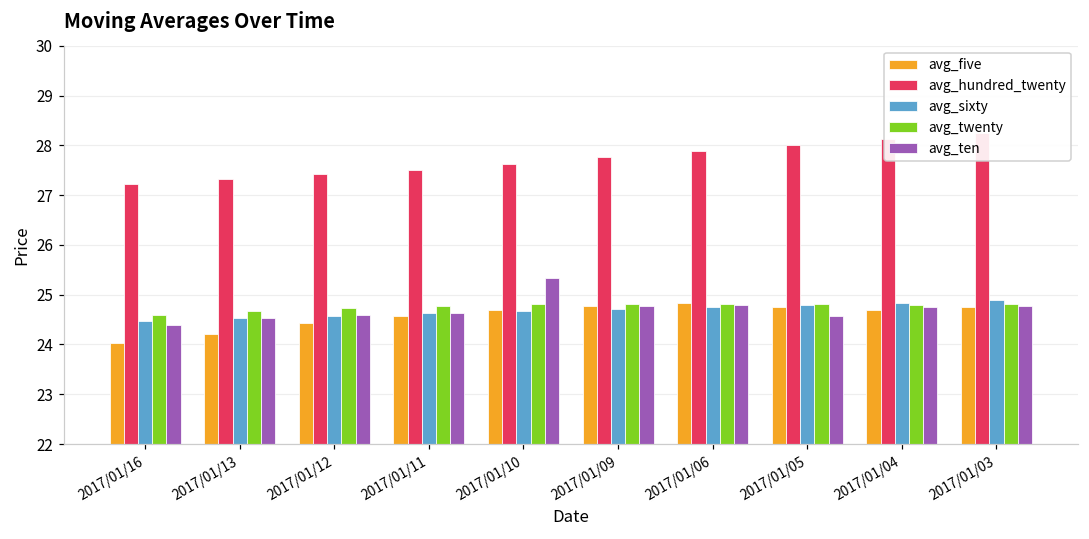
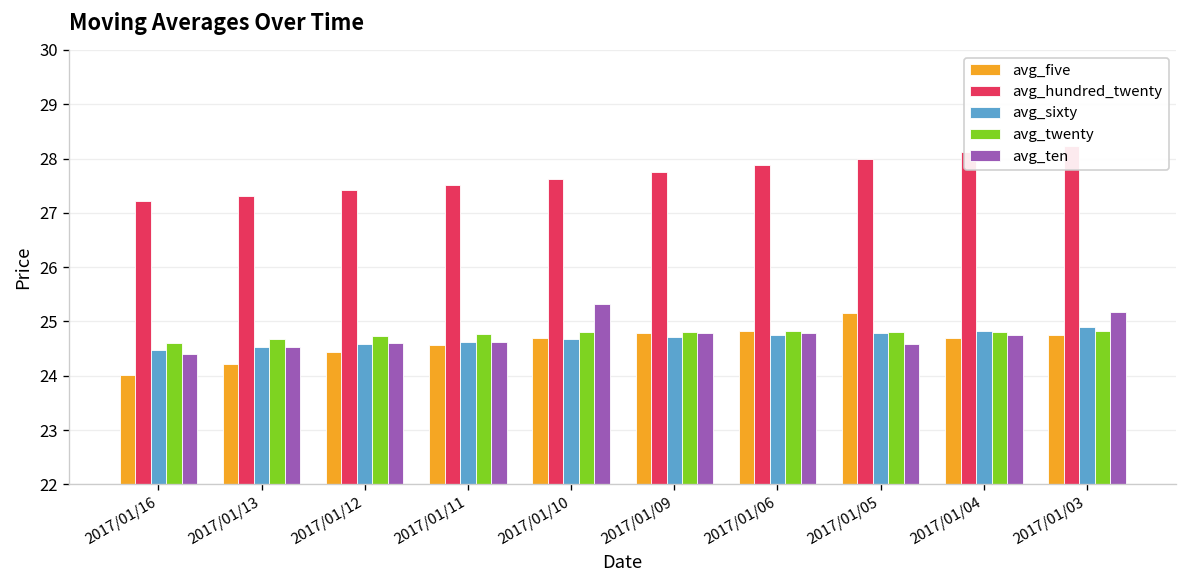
  {
    "avg_five": {
      "2017/01/16": 24.0,
      "2017/01/13": 24.2,
      "2017/01/12": 24.4,
      "2017/01/11": 24.6,
      "2017/01/10": 24.7,
      "2017/01/09": 24.8,
      "2017/01/06": 24.8,
-     "2017/01/05": 24.8,
+     "2017/01/05": 25.2,
      "2017/01/04": 24.7,
      "2017/01/03": 24.8
    },
    "avg_hundred_twenty": {
      "2017/01/16": 27.2,
      "2017/01/13": 27.3,
      "2017/01/12": 27.4,
      "2017/01/11": 27.5,
      "2017/01/10": 27.6,
      "2017/01/09": 27.8,
      "2017/01/06": 27.9,
      "2017/01/05": 28.0
    },
    "avg_sixty": {
      "2017/01/16": 24.5,
      "2017/01/13": 24.5,
      "2017/01/12": 24.6,
      "2017/01/11": 24.6,
      "2017/01/10": 24.7,
      "2017/01/09": 24.7,
      "2017/01/06": 24.8,
      "2017/01/05": 24.8,
      "2017/01/04": 24.8,
      "2017/01/03": 24.9
    },
    "avg_twenty": {
      "2017/01/16": 24.6,
      "2017/01/13": 24.7,
      "2017/01/12": 24.7,
      "2017/01/11": 24.8,
      "2017/01/10": 24.8,
      "2017/01/09": 24.8,
      "2017/01/06": 24.8,
      "2017/01/05": 24.8,
      "2017/01/04": 24.8,
      "2017/01/03": 24.8
    },
    "avg_ten": {
      "2017/01/16": 24.4,
      "2017/01/13": 24.5,
      "2017/01/12": 24.6,
      "2017/01/11": 24.6,
      "2017/01/10": 25.3,
      "2017/01/09": 24.8,
      "2017/01/06": 24.8,
      "2017/01/05": 24.6,
      "2017/01/04": 24.8,
-     "2017/01/03": 24.8
+     "2017/01/03": 25.2
    }
  }
